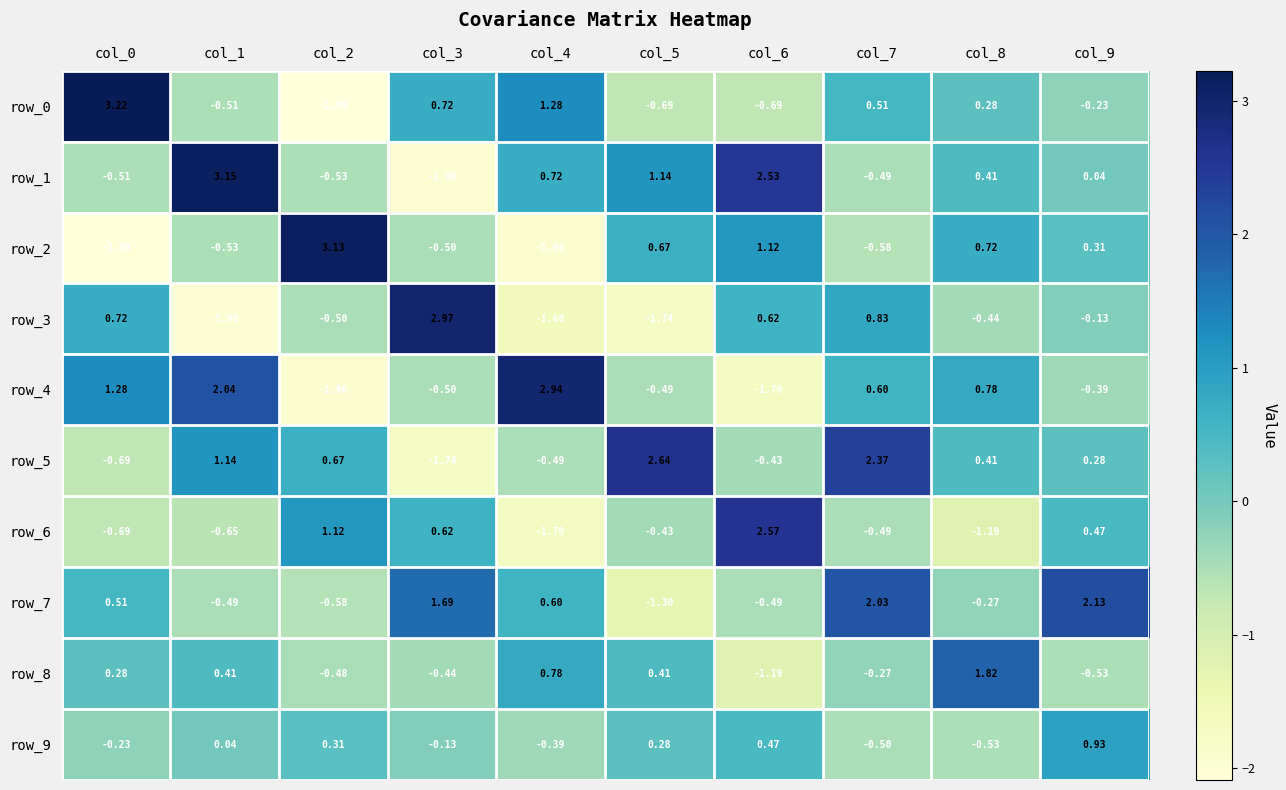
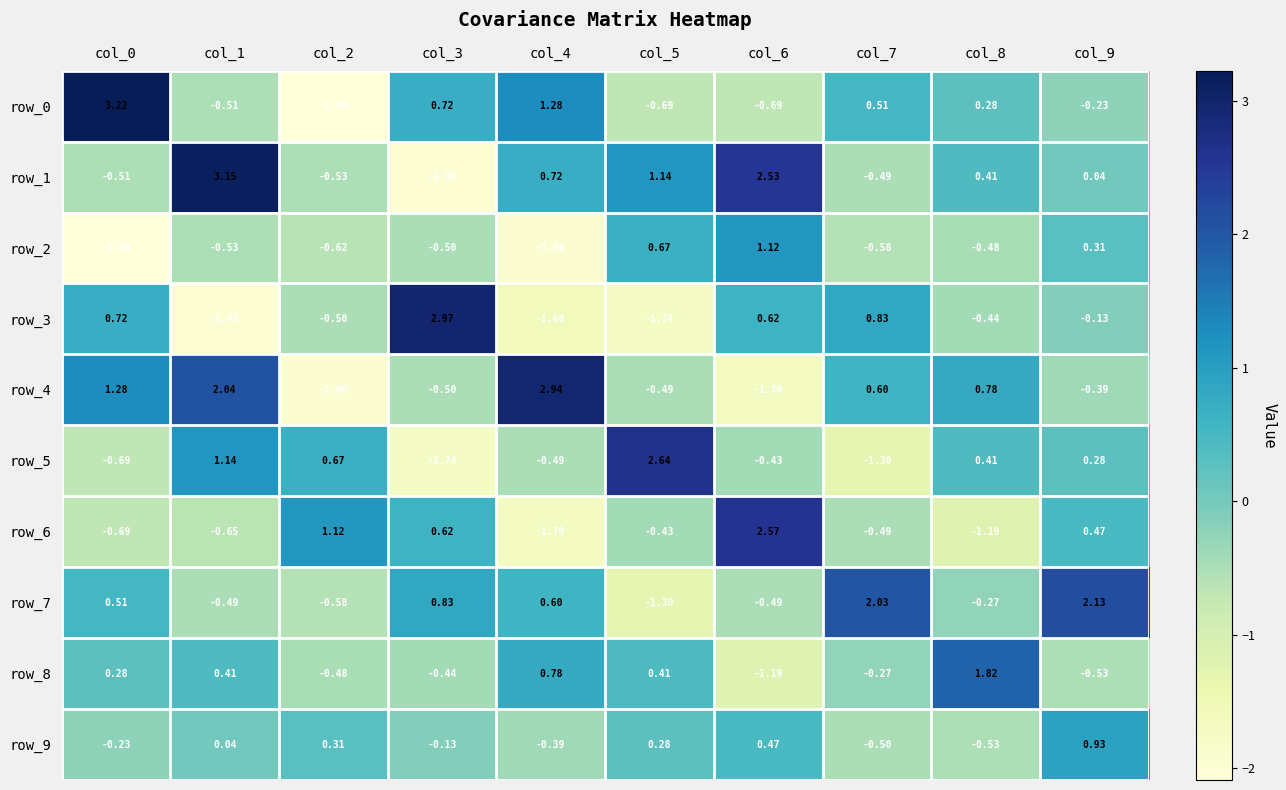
  {
    "row_0": {
      "col_0": 3.22,
      "col_1": -0.51,
      "col_3": 0.72,
      "col_4": 1.28,
      "col_5": -0.69,
      "col_6": -0.69,
      "col_7": 0.51,
      "col_8": 0.28,
      "col_9": -0.23
    },
    "row_1": {
      "col_0": -0.51,
      "col_1": 3.15,
      "col_2": -0.53,
      "col_4": 0.72,
      "col_5": 1.14,
      "col_6": 2.53,
      "col_7": -0.49,
      "col_8": 0.41,
      "col_9": 0.04
    },
    "row_2": {
      "col_1": -0.53,
-     "col_2": 3.13,
+     "col_2": -0.62,
      "col_3": -0.50,
      "col_5": 0.67,
      "col_6": 1.12,
      "col_7": -0.58,
-     "col_8": 0.72,
+     "col_8": -0.48,
      "col_9": 0.31
    },
    "row_3": {
      "col_0": 0.72,
      "col_2": -0.50,
      "col_3": 2.97,
      "col_4": -1.60,
      "col_5": -1.74,
      "col_6": 0.62,
      "col_7": 0.83,
      "col_8": -0.44,
      "col_9": -0.13
    },
    "row_4": {
      "col_0": 1.28,
      "col_1": 2.04,
      "col_3": -0.50,
      "col_4": 2.94,
      "col_5": -0.49,
      "col_6": -1.70,
      "col_7": 0.60,
      "col_8": 0.78,
      "col_9": -0.39
    },
    "row_5": {
      "col_0": -0.69,
      "col_1": 1.14,
      "col_2": 0.67,
      "col_3": -1.74,
      "col_4": -0.49,
      "col_5": 2.64,
      "col_6": -0.43,
-     "col_7": 2.37,
+     "col_7": -1.30,
      "col_8": 0.41,
      "col_9": 0.28
    },
    "row_6": {
      "col_0": -0.69,
      "col_1": -0.65,
      "col_2": 1.12,
      "col_3": 0.62,
      "col_4": -1.70,
      "col_5": -0.43,
      "col_6": 2.57,
      "col_7": -0.49,
      "col_8": -1.19,
      "col_9": 0.47
    },
    "row_7": {
      "col_0": 0.51,
      "col_1": -0.49,
      "col_2": -0.58,
-     "col_3": 1.69,
+     "col_3": 0.83,
      "col_4": 0.60,
      "col_5": -1.30,
      "col_6": -0.49,
      "col_7": 2.03,
      "col_8": -0.27,
      "col_9": 2.13
    },
    "row_8": {
      "col_0": 0.28,
      "col_1": 0.41,
      "col_2": -0.48,
      "col_3": -0.44,
      "col_4": 0.78,
      "col_5": 0.41,
      "col_6": -1.19,
      "col_7": -0.27,
      "col_8": 1.82,
      "col_9": -0.53
    },
    "row_9": {
      "col_0": -0.23,
      "col_1": 0.04,
      "col_2": 0.31,
      "col_3": -0.13,
      "col_4": -0.39,
      "col_5": 0.28,
      "col_6": 0.47,
      "col_7": -0.50,
      "col_8": -0.53,
      "col_9": 0.93
    }
  }
